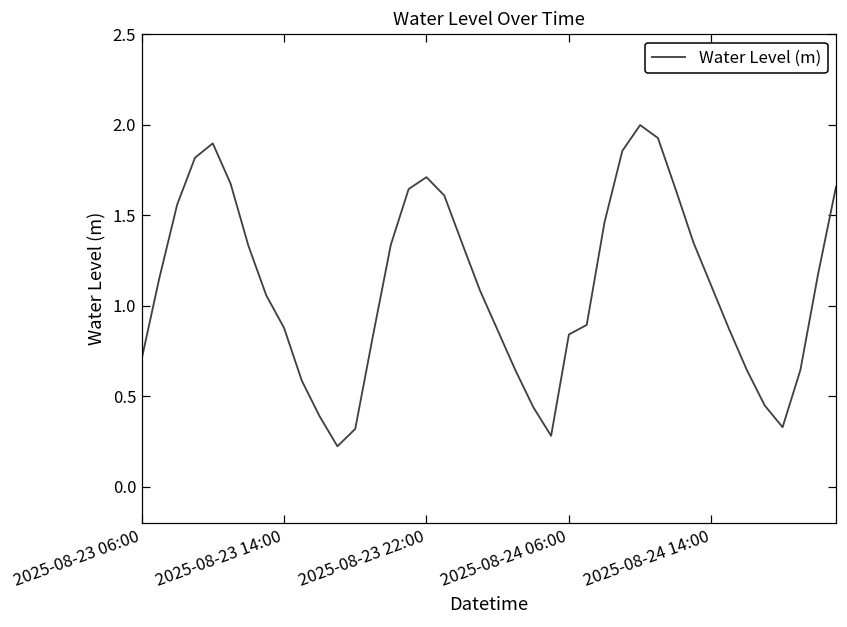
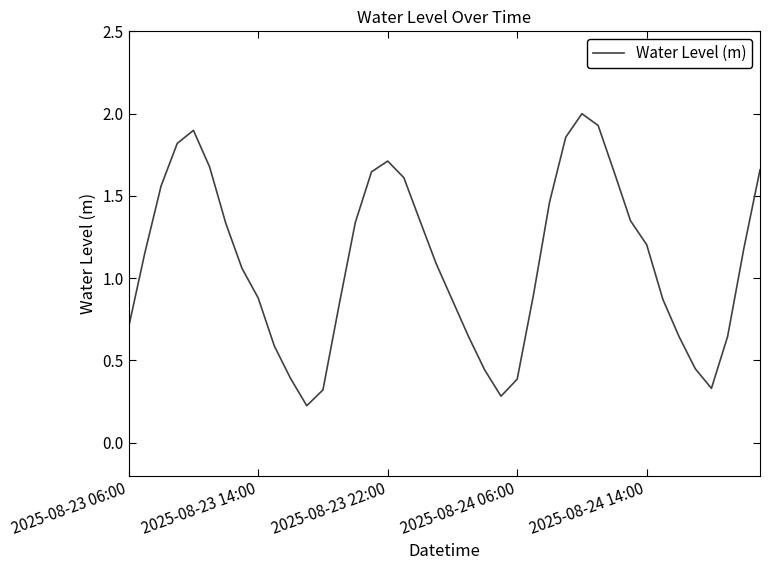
  {
    "2025-08-23 06:00": 0.70,
    "2025-08-23 14:00": 0.88,
    "2025-08-23 22:00": 1.71,
-   "2025-08-24 06:00": 0.84,
-   "2025-08-24 14:00": 1.11
+   "2025-08-24 06:00": 0.39,
+   "2025-08-24 14:00": 1.20
  }
